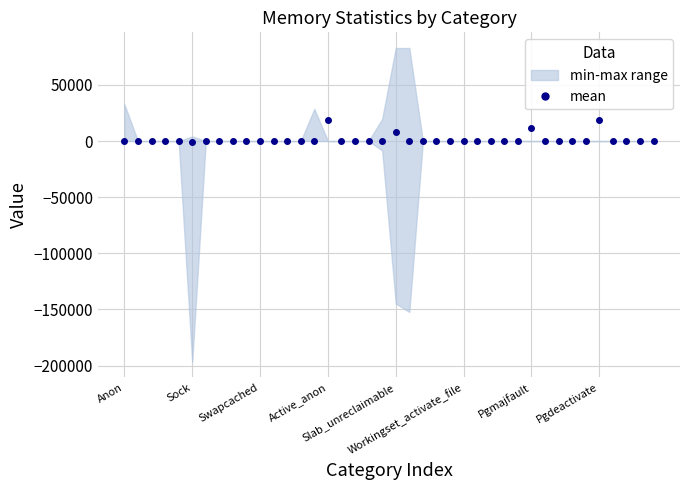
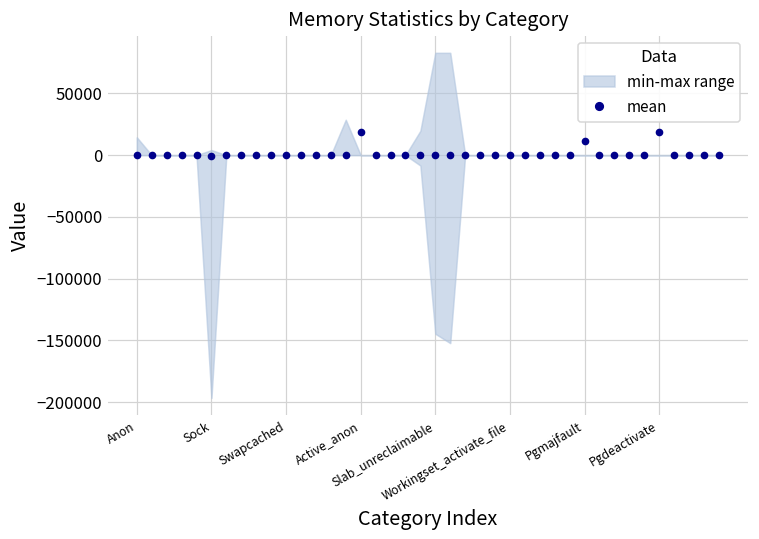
  {
    "min-max range": {
-     "Anon": 33000
+     "Anon": 14000
    },
    "mean": {
      "Anon": 0,
      "Sock": -1000,
      "Active_anon": 18000,
-     "Slab_unreclaimable": 8000,
+     "Slab_unreclaimable": 0,
      "Pgmajfault": 12000,
      "Pgdeactivate": 19000
    }
  }
